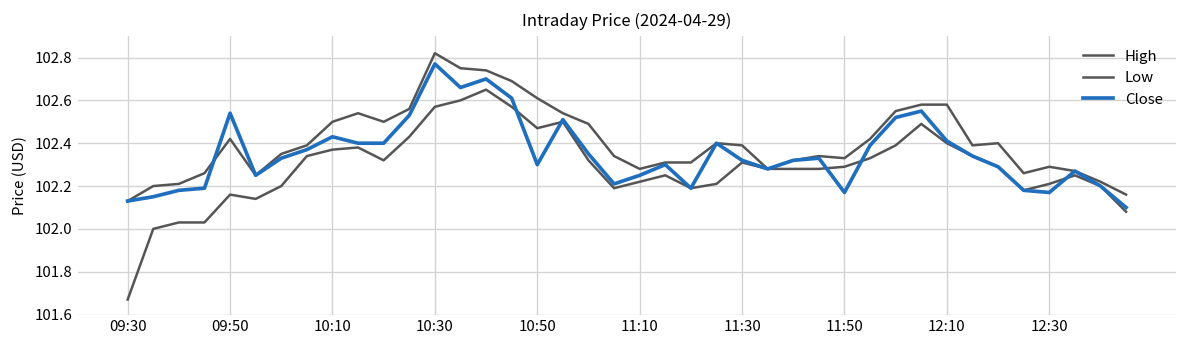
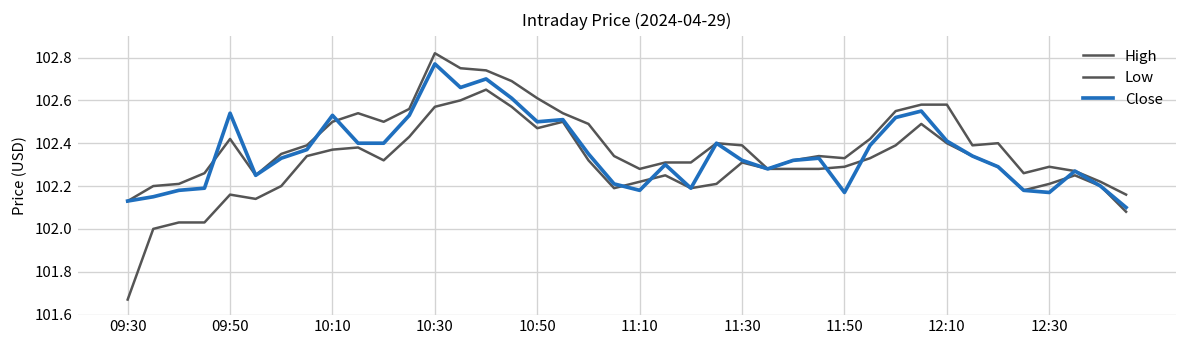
  {
    "Close": {
      "09:50": 102.54,
-     "10:10": 102.43,
+     "10:10": 102.53,
      "10:30": 102.77,
-     "10:50": 102.3,
-     "11:10": 102.25,
+     "10:50": 102.5,
+     "11:10": 102.18,
      "11:50": 102.17,
      "12:30": 102.17
    }
  }
